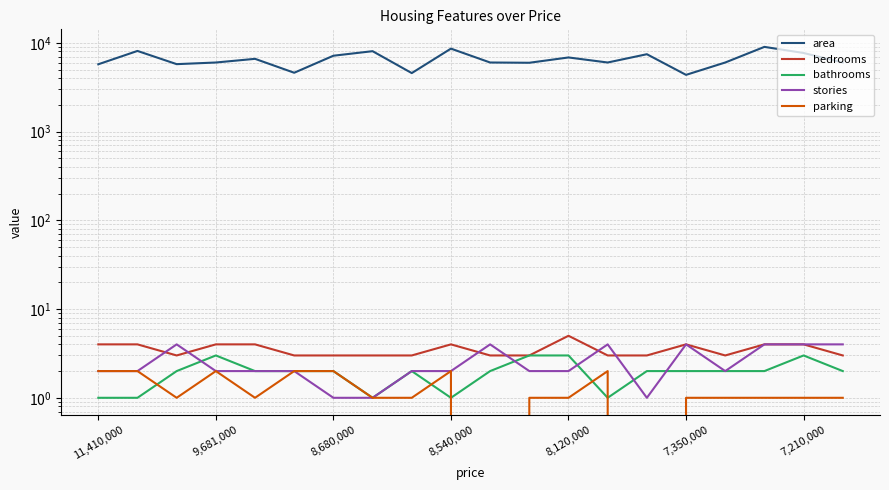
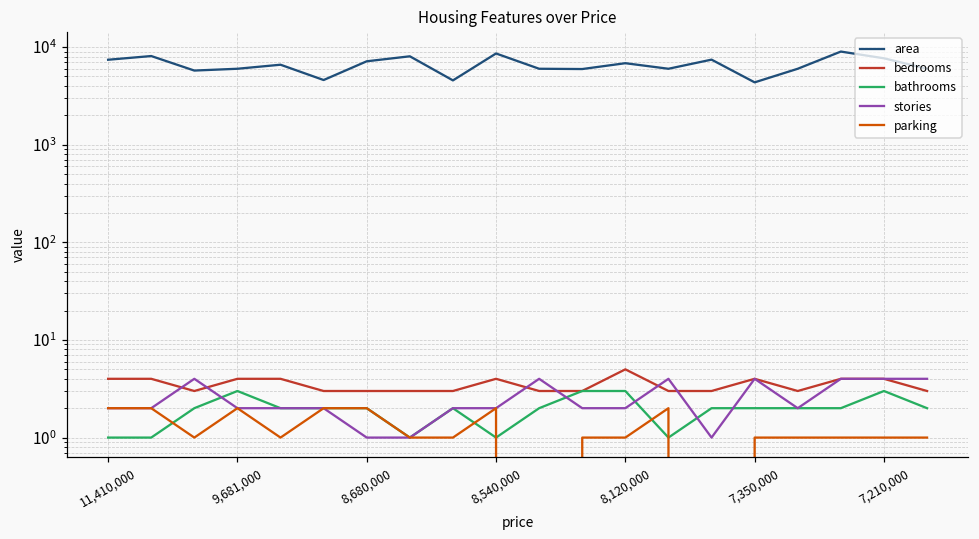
  {
    "area": {
-     "11,410,000": 6000,
+     "11,410,000": 7000,
      "9,681,000": 6000,
      "8,680,000": 7000,
      "8,540,000": 9000,
      "8,120,000": 7000,
      "7,350,000": 4000
    },
    "bathrooms": {
      "11,410,000": 1,
      "9,681,000": 3,
      "8,540,000": 1,
      "8,120,000": 3,
      "7,350,000": 2,
      "7,210,000": 3
    },
    "stories": {
      "8,680,000": 1,
      "8,120,000": 2
    }
  }
